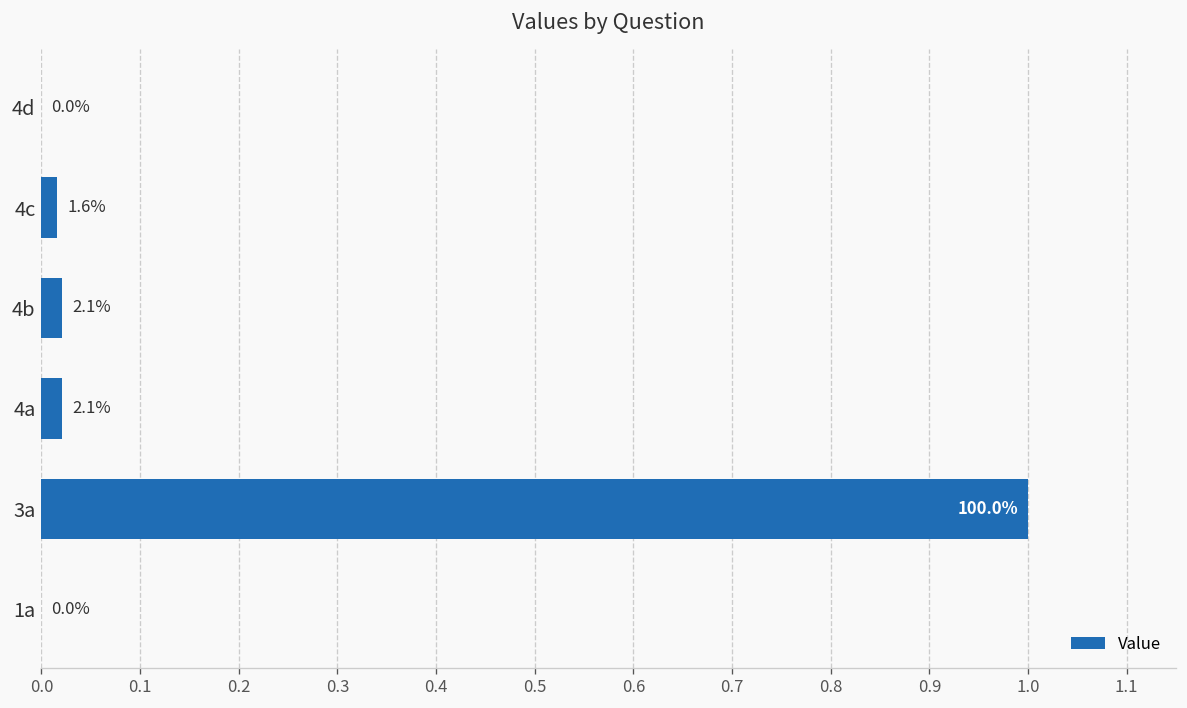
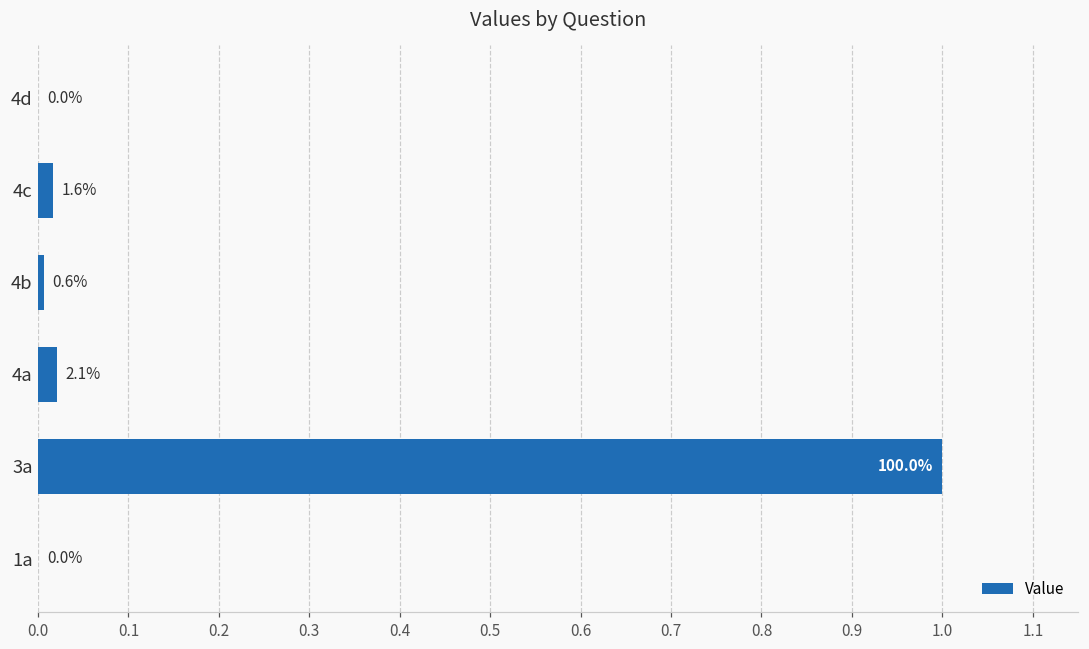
  {
    "4d": "0.0%",
    "4c": "1.6%",
-   "4b": "2.1%",
+   "4b": "0.6%",
    "4a": "2.1%",
    "3a": "100.0%",
    "1a": "0.0%"
  }
